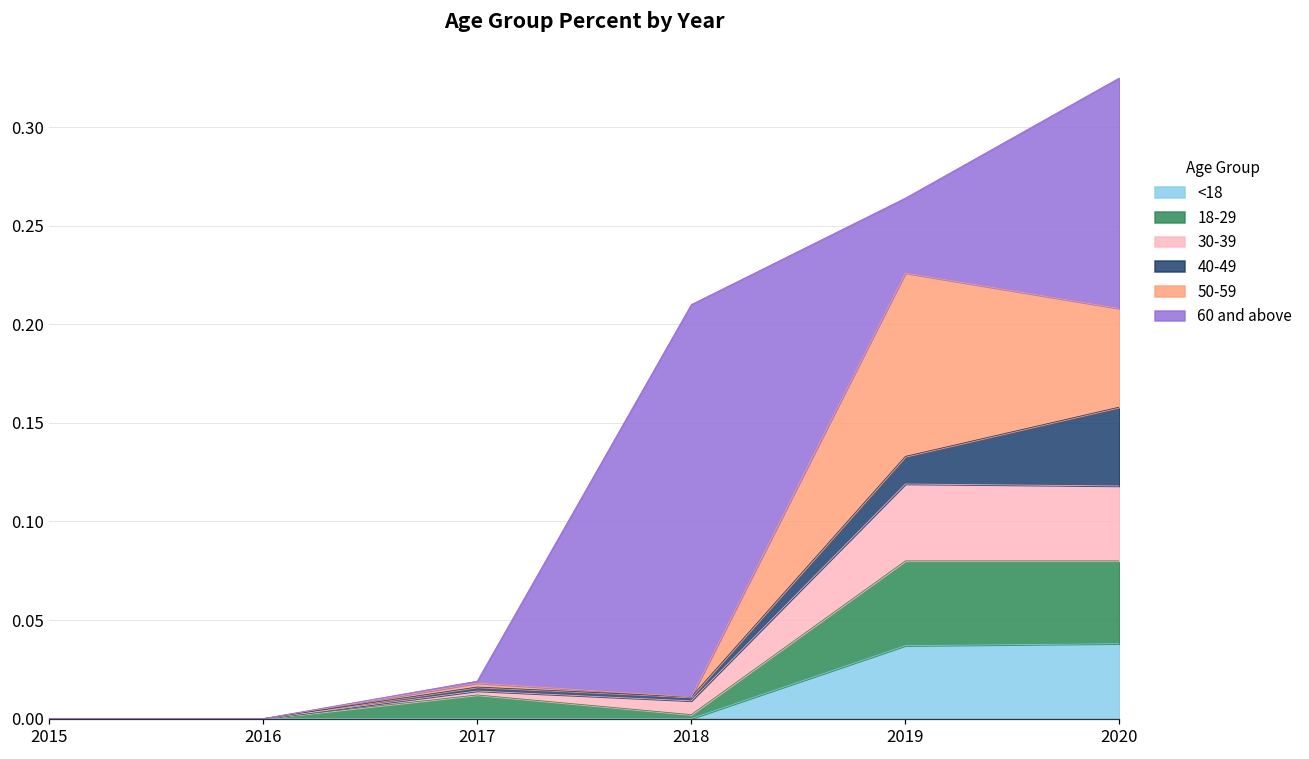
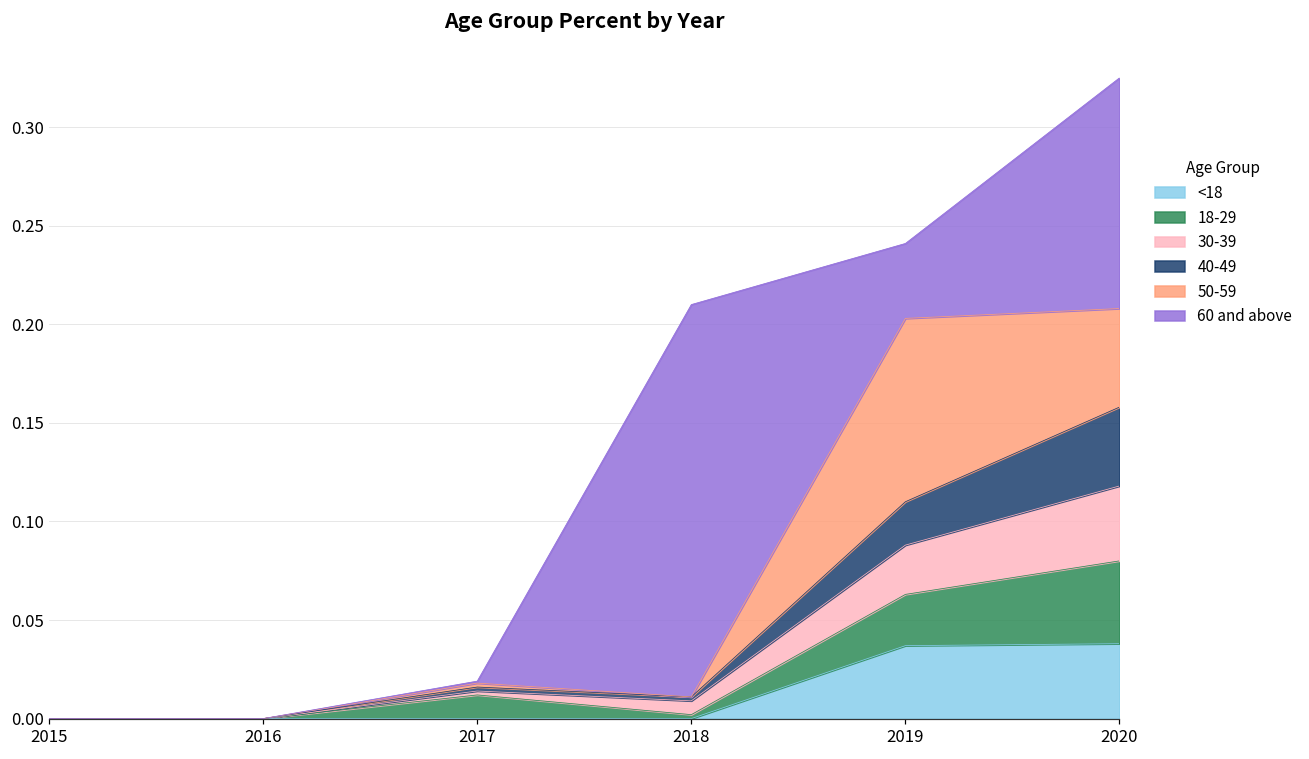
  {
    "<18": {
      "2017": 0.000,
      "2018": 0.000,
      "2019": 0.037,
      "2020": 0.038
    },
    "18-29": {
      "2017": 0.012,
      "2018": 0.002,
-     "2019": 0.043,
+     "2019": 0.026,
      "2020": 0.042
    },
    "30-39": {
      "2017": 0.002,
      "2018": 0.007,
-     "2019": 0.039,
+     "2019": 0.025,
      "2020": 0.038
    },
    "40-49": {
      "2017": 0.002,
-     "2019": 0.014,
+     "2019": 0.022,
      "2020": 0.040
    },
    "50-59": {
      "2019": 0.093,
      "2020": 0.050
    },
    "60 and above": {
      "2018": 0.199,
      "2019": 0.038,
      "2020": 0.117
    }
  }
